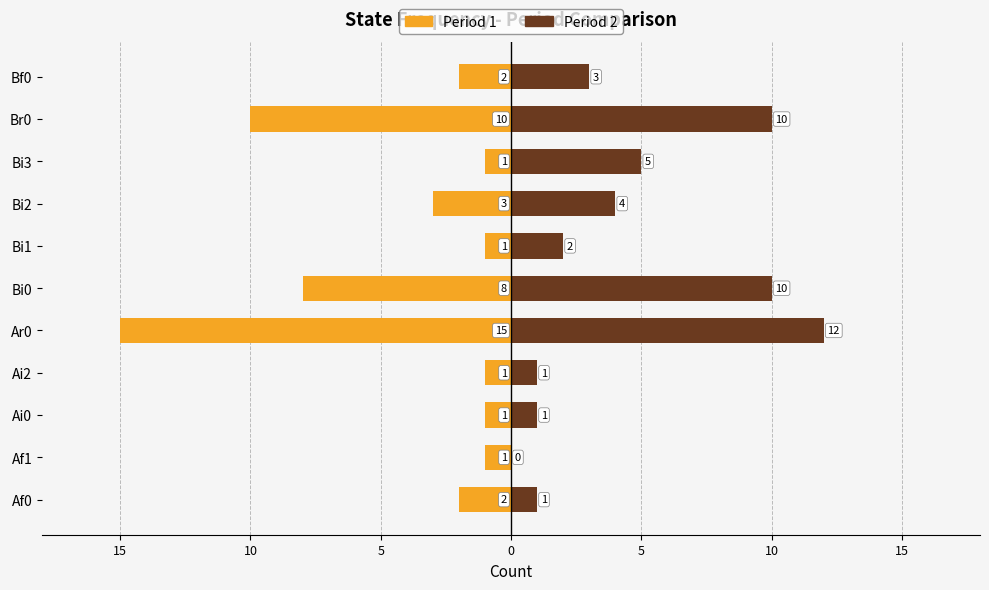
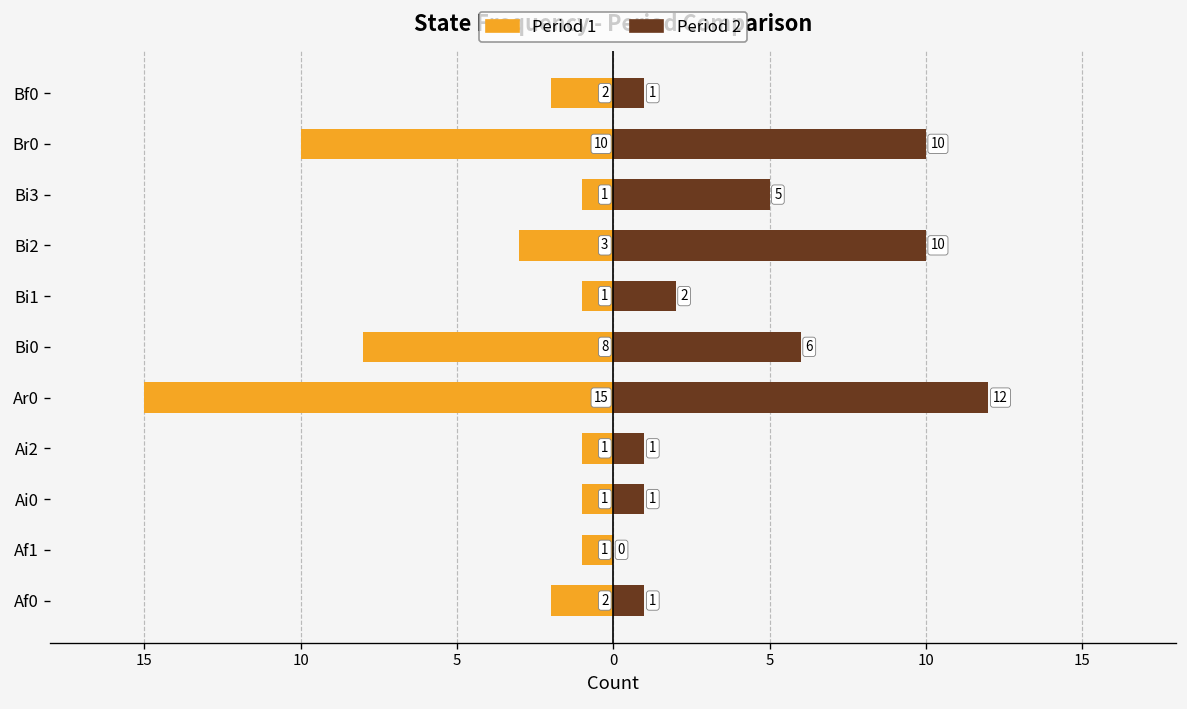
  {
    "Period 2": {
-     "Bf0": 3,
-     "Bi2": 4,
-     "Bi0": 10
+     "Bf0": 1,
+     "Bi2": 10,
+     "Bi0": 6
    }
  }
